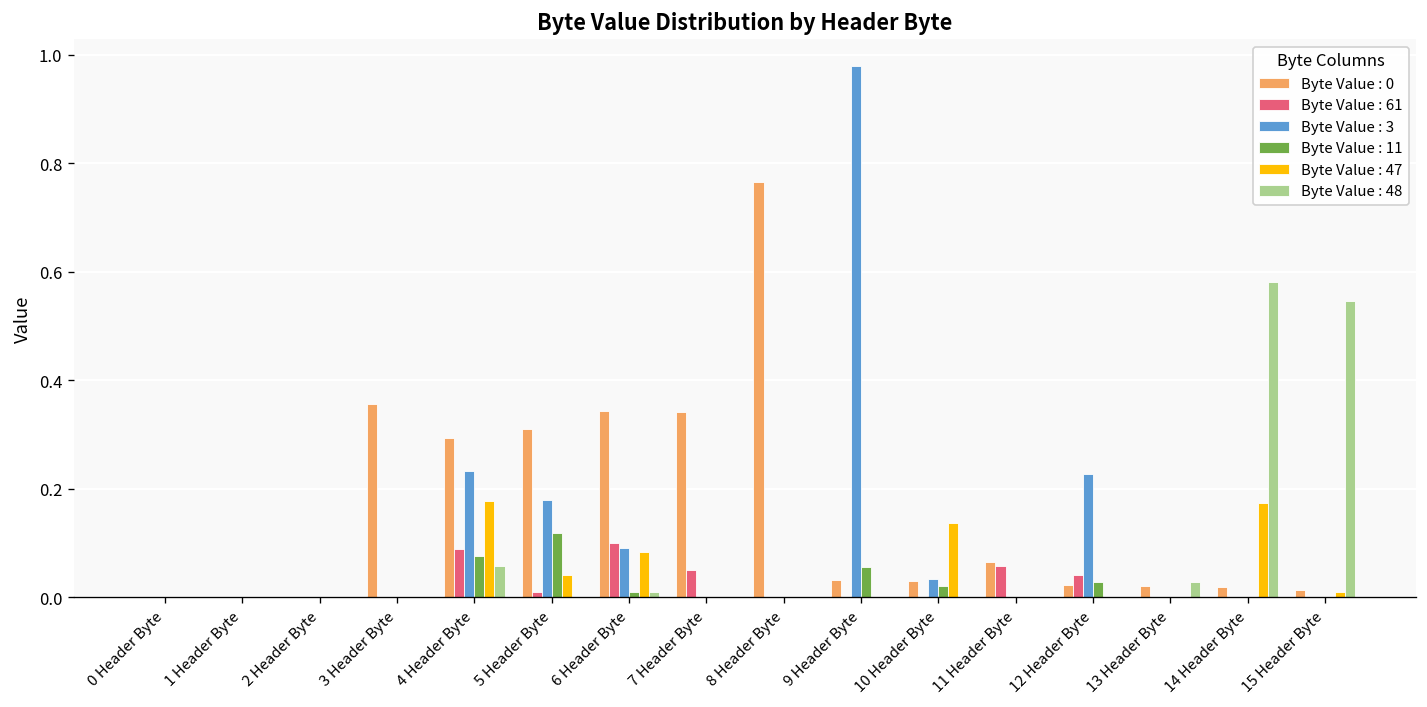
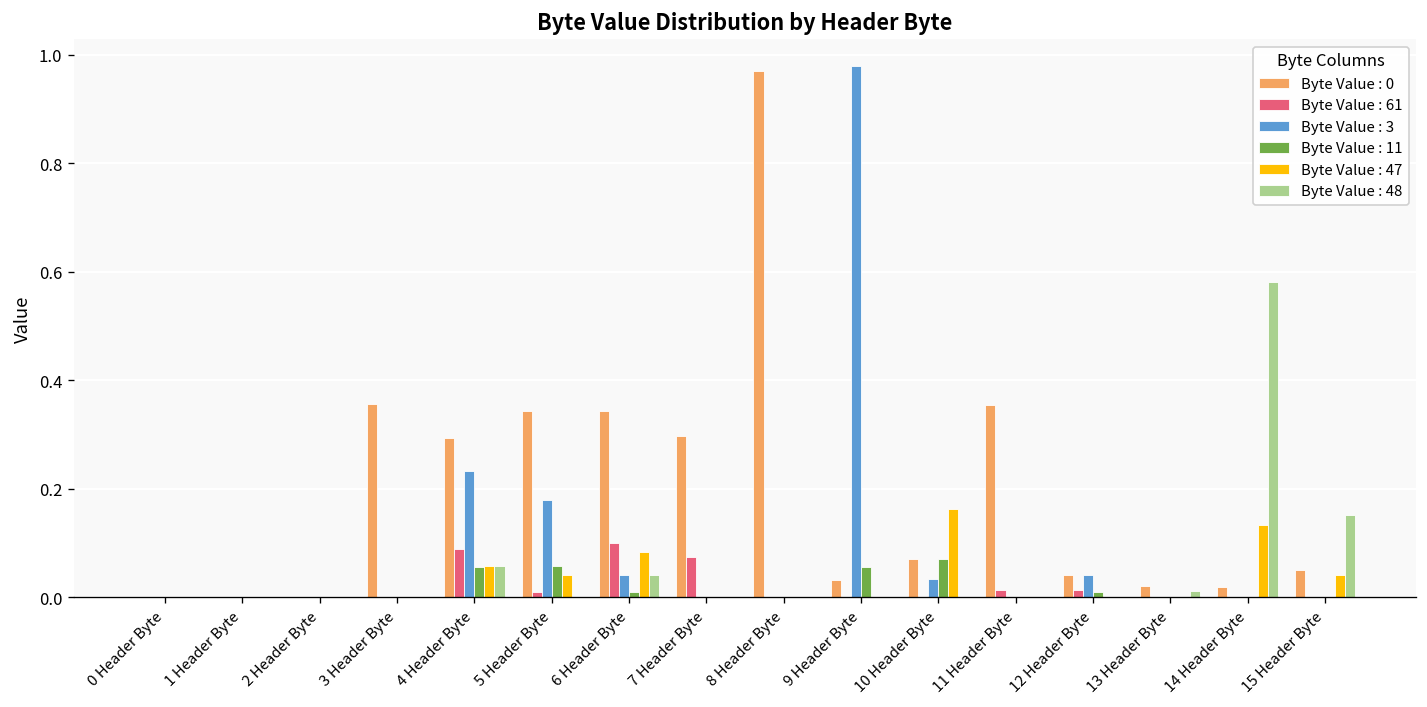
  {
    "Byte Value : 0": {
      "0 Header Byte": 0.00,
      "1 Header Byte": 0.00,
      "2 Header Byte": 0.00,
      "3 Header Byte": 0.36,
      "4 Header Byte": 0.29,
-     "5 Header Byte": 0.31,
+     "5 Header Byte": 0.34,
      "6 Header Byte": 0.34,
-     "7 Header Byte": 0.34,
-     "8 Header Byte": 0.77,
+     "7 Header Byte": 0.30,
+     "8 Header Byte": 0.97,
      "9 Header Byte": 0.03,
-     "10 Header Byte": 0.03,
-     "11 Header Byte": 0.07,
-     "12 Header Byte": 0.02,
+     "10 Header Byte": 0.07,
+     "11 Header Byte": 0.35,
+     "12 Header Byte": 0.04,
      "13 Header Byte": 0.02,
      "14 Header Byte": 0.02,
-     "15 Header Byte": 0.01
+     "15 Header Byte": 0.05
    },
    "Byte Value : 61": {
      "0 Header Byte": 0.00,
      "1 Header Byte": 0.00,
      "2 Header Byte": 0.00,
      "3 Header Byte": 0.00,
      "4 Header Byte": 0.09,
      "5 Header Byte": 0.01,
      "6 Header Byte": 0.10,
-     "7 Header Byte": 0.05,
+     "7 Header Byte": 0.07,
      "8 Header Byte": 0.00,
      "9 Header Byte": 0.00,
      "10 Header Byte": 0.00,
-     "11 Header Byte": 0.06,
-     "12 Header Byte": 0.04,
+     "11 Header Byte": 0.01,
+     "12 Header Byte": 0.01,
      "13 Header Byte": 0.00,
      "14 Header Byte": 0.00,
      "15 Header Byte": 0.00
    },
    "Byte Value : 3": {
      "0 Header Byte": 0.00,
      "1 Header Byte": 0.00,
      "2 Header Byte": 0.00,
      "3 Header Byte": 0.00,
      "4 Header Byte": 0.23,
      "5 Header Byte": 0.18,
-     "6 Header Byte": 0.09,
+     "6 Header Byte": 0.04,
      "7 Header Byte": 0.00,
      "8 Header Byte": 0.00,
      "9 Header Byte": 0.98,
      "10 Header Byte": 0.03,
      "11 Header Byte": 0.00,
-     "12 Header Byte": 0.23,
+     "12 Header Byte": 0.04,
      "13 Header Byte": 0.00,
      "14 Header Byte": 0.00,
      "15 Header Byte": 0.00
    },
    "Byte Value : 11": {
      "0 Header Byte": 0.00,
      "1 Header Byte": 0.00,
      "2 Header Byte": 0.00,
      "3 Header Byte": 0.00,
-     "4 Header Byte": 0.08,
-     "5 Header Byte": 0.12,
+     "4 Header Byte": 0.06,
+     "5 Header Byte": 0.06,
      "6 Header Byte": 0.01,
      "7 Header Byte": 0.00,
      "8 Header Byte": 0.00,
      "9 Header Byte": 0.06,
-     "10 Header Byte": 0.02,
+     "10 Header Byte": 0.07,
      "11 Header Byte": 0.00,
-     "12 Header Byte": 0.03,
+     "12 Header Byte": 0.01,
      "13 Header Byte": 0.00,
      "14 Header Byte": 0.00,
      "15 Header Byte": 0.00
    },
    "Byte Value : 47": {
      "0 Header Byte": 0.00,
      "1 Header Byte": 0.00,
      "2 Header Byte": 0.00,
      "3 Header Byte": 0.00,
-     "4 Header Byte": 0.18,
+     "4 Header Byte": 0.06,
      "5 Header Byte": 0.04,
      "6 Header Byte": 0.08,
      "7 Header Byte": 0.00,
      "8 Header Byte": 0.00,
      "9 Header Byte": 0.00,
-     "10 Header Byte": 0.14,
+     "10 Header Byte": 0.16,
      "11 Header Byte": 0.00,
      "12 Header Byte": 0.00,
      "13 Header Byte": 0.00,
-     "14 Header Byte": 0.17,
-     "15 Header Byte": 0.01
+     "14 Header Byte": 0.13,
+     "15 Header Byte": 0.04
    },
    "Byte Value : 48": {
      "0 Header Byte": 0.00,
      "1 Header Byte": 0.00,
      "2 Header Byte": 0.00,
      "3 Header Byte": 0.00,
      "4 Header Byte": 0.06,
      "5 Header Byte": 0.00,
-     "6 Header Byte": 0.01,
+     "6 Header Byte": 0.04,
      "7 Header Byte": 0.00,
      "8 Header Byte": 0.00,
      "9 Header Byte": 0.00,
      "10 Header Byte": 0.00,
      "11 Header Byte": 0.00,
      "12 Header Byte": 0.00,
-     "13 Header Byte": 0.03,
+     "13 Header Byte": 0.01,
      "14 Header Byte": 0.58,
-     "15 Header Byte": 0.55
+     "15 Header Byte": 0.15
    }
  }
